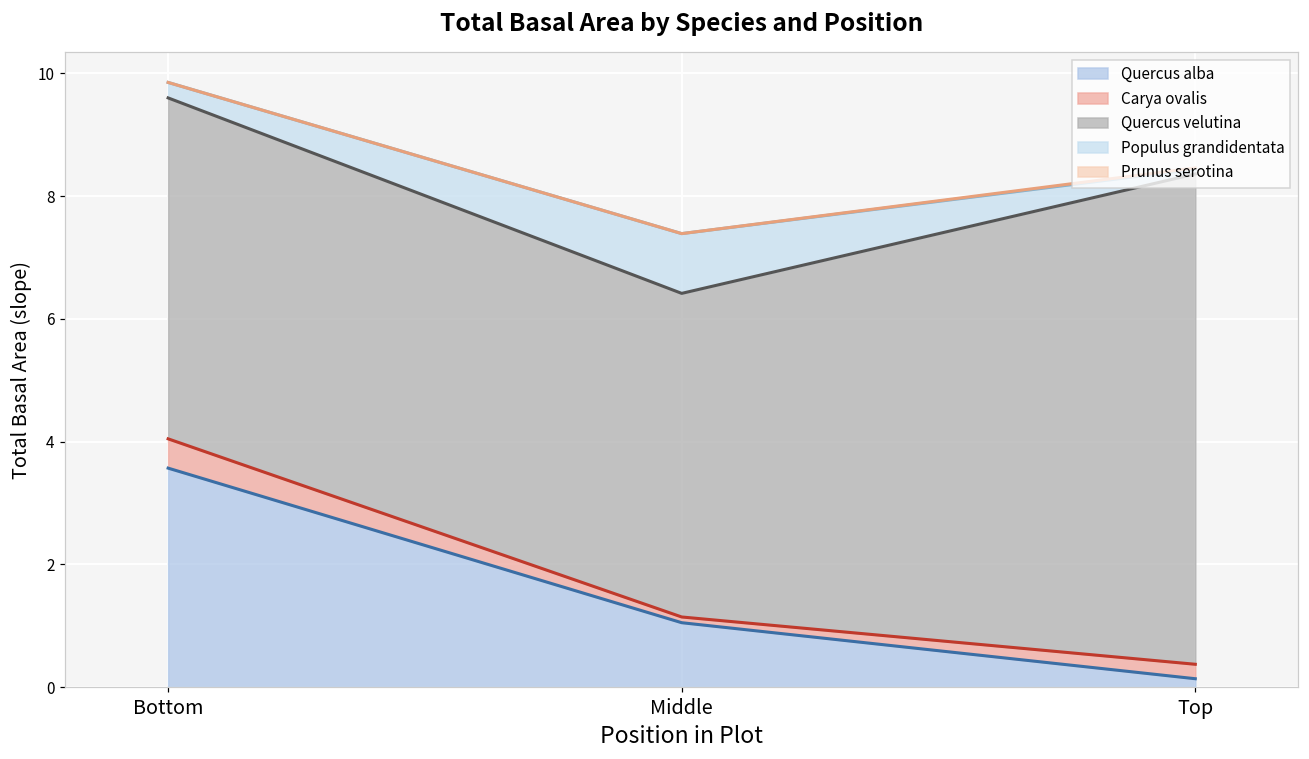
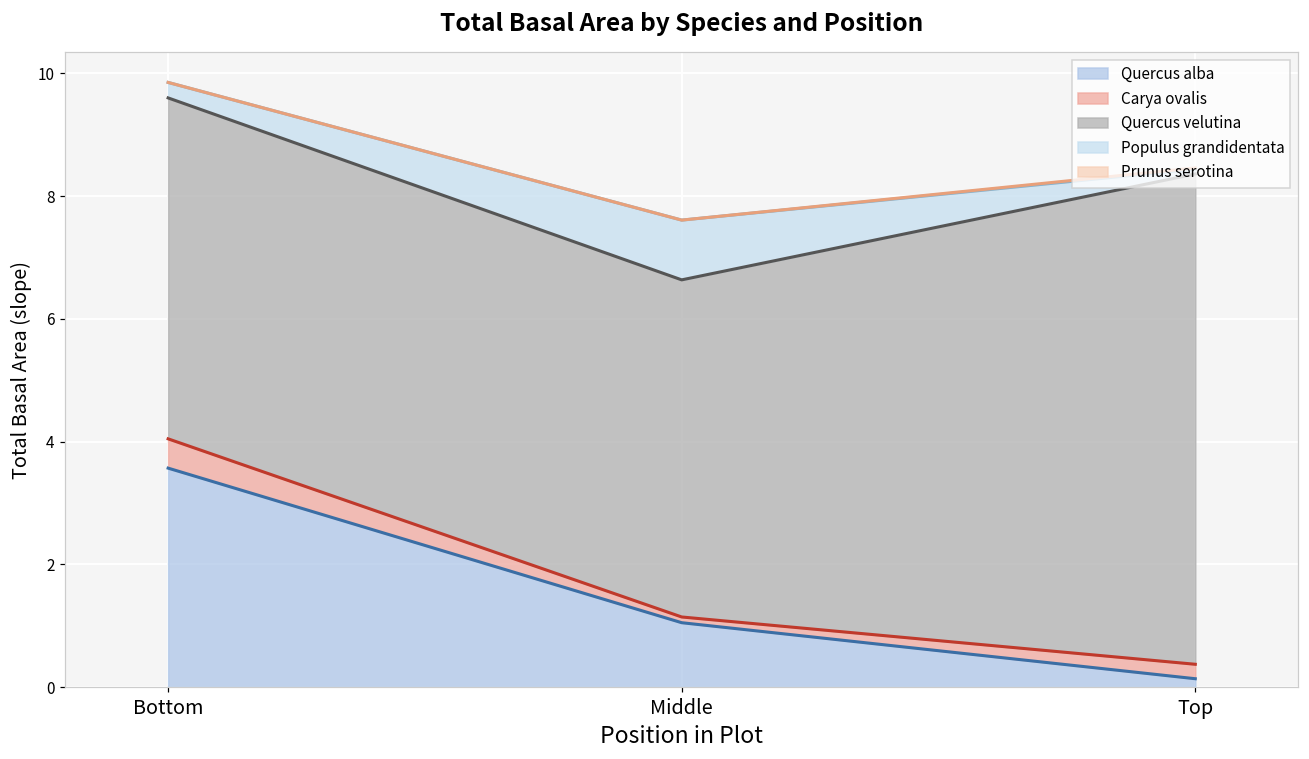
  {
    "Quercus velutina": {
      "Bottom": 5.6,
-     "Middle": 5.3
+     "Middle": 5.5
    }
  }
